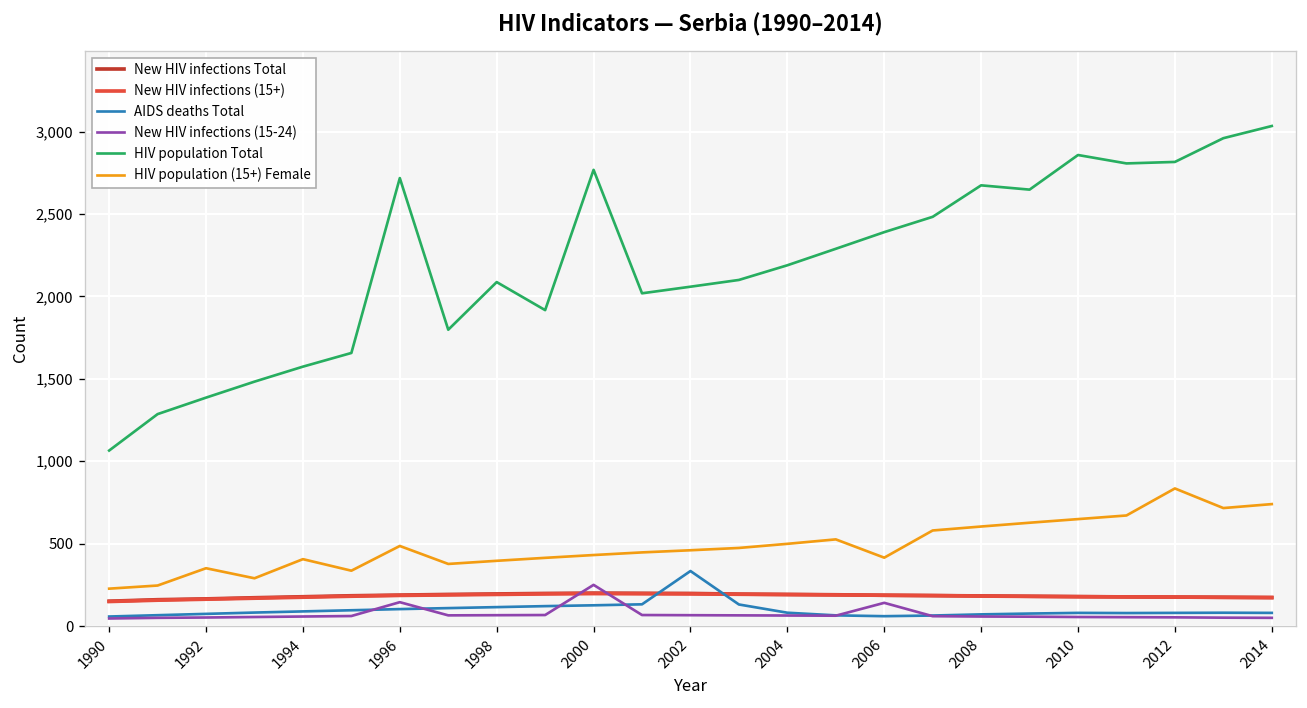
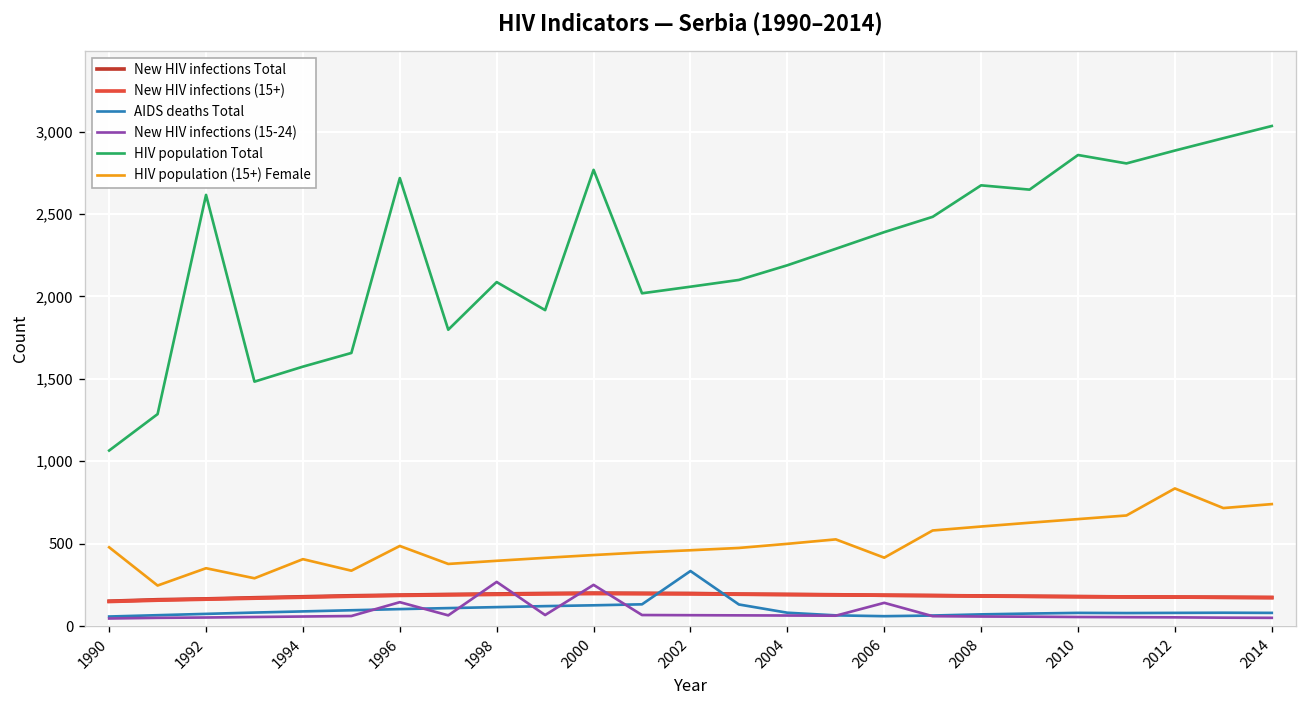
  {
    "AIDS deaths Total": {
      "1992": "70",
      "1994": "90",
      "1996": "100",
      "1998": "120",
      "2000": "130",
      "2002": "330",
      "2006": "60",
      "2010": "80",
      "2012": "80",
      "2014": "80"
    },
    "New HIV infections (15-24)": {
      "1992": "50",
      "1994": "60",
      "1996": "150",
-     "1998": "70",
+     "1998": "270",
      "2000": "250",
      "2002": "70",
      "2006": "140",
      "2010": "60",
      "2012": "50",
      "2014": "50"
    },
    "HIV population Total": {
      "1990": "1,070",
-     "1992": "1,390",
+     "1992": "2,620",
      "1994": "1,570",
      "1996": "2,720",
      "1998": "2,090",
      "2000": "2,770",
      "2002": "2,060",
      "2004": "2,190",
      "2006": "2,390",
      "2008": "2,670",
      "2010": "2,860",
-     "2012": "2,820",
+     "2012": "2,890",
      "2014": "3,030"
    },
    "HIV population (15+) Female": {
-     "1990": "230",
+     "1990": "480",
      "1992": "350",
      "1994": "410",
      "1996": "490",
      "1998": "400",
      "2000": "430",
      "2002": "460",
      "2004": "500",
      "2006": "420",
      "2008": "600",
      "2010": "650",
      "2012": "840",
      "2014": "740"
    }
  }
